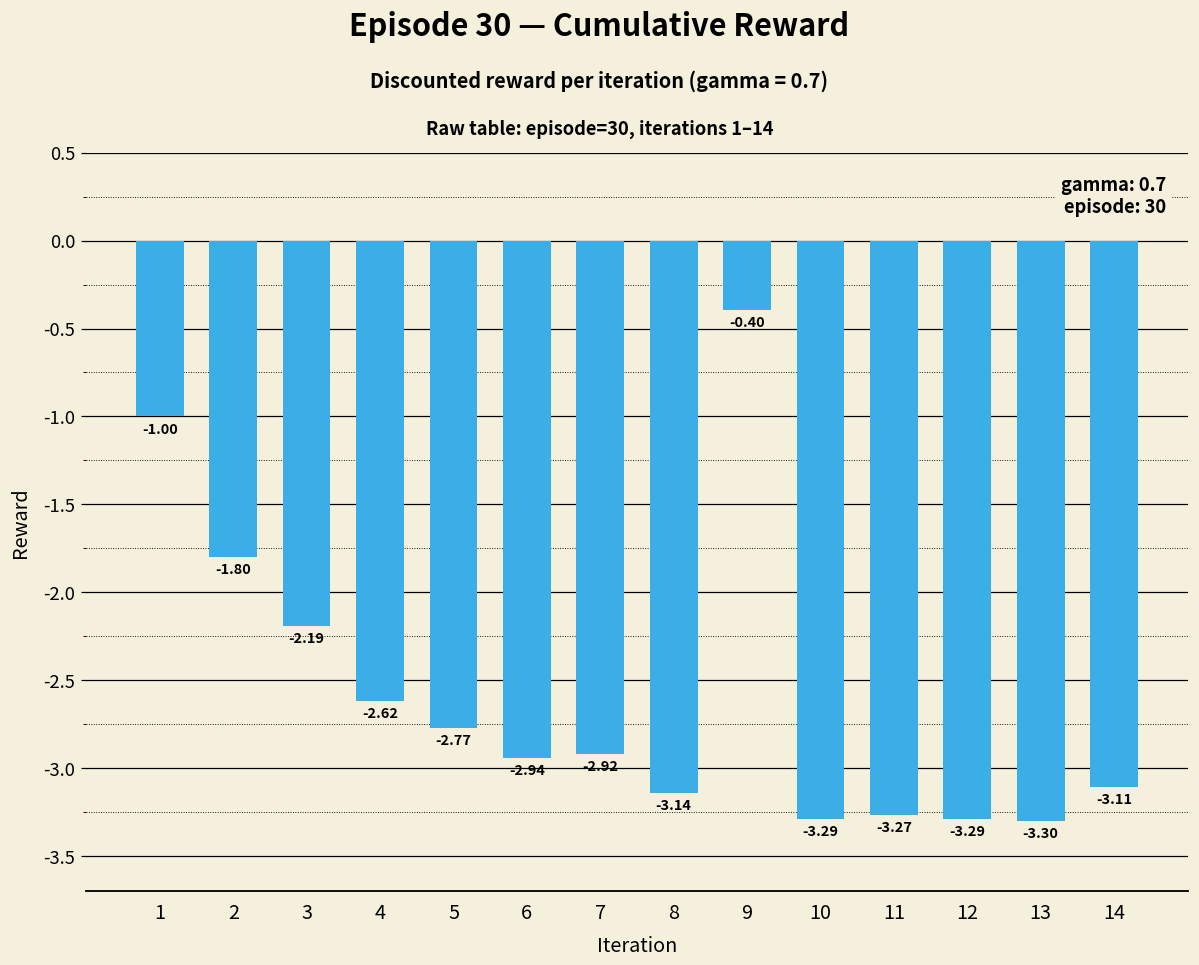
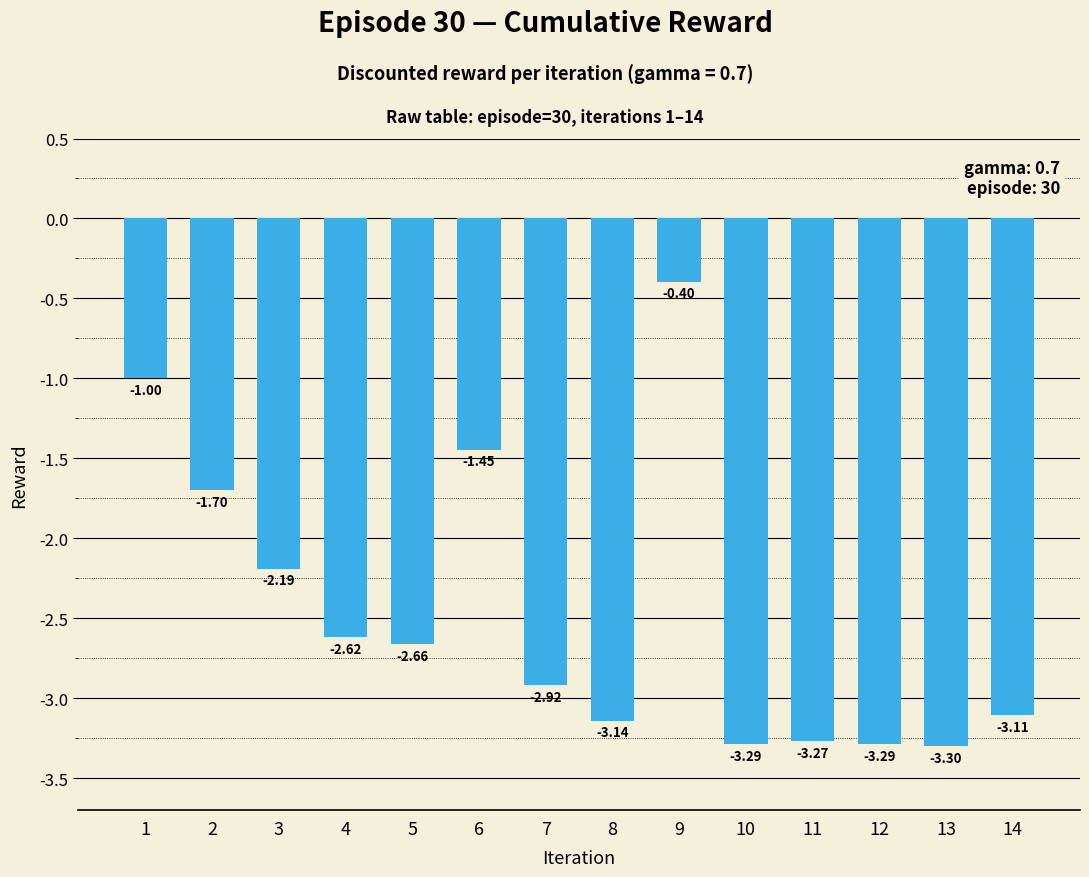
  {
    "1": -1.00,
-   "2": -1.80,
+   "2": -1.70,
    "3": -2.19,
    "4": -2.62,
-   "5": -2.77,
-   "6": -2.94,
+   "5": -2.66,
+   "6": -1.45,
    "7": -2.92,
    "8": -3.14,
    "9": -0.40,
    "10": -3.29,
    "11": -3.27,
    "12": -3.29,
    "13": -3.30,
    "14": -3.11
  }
